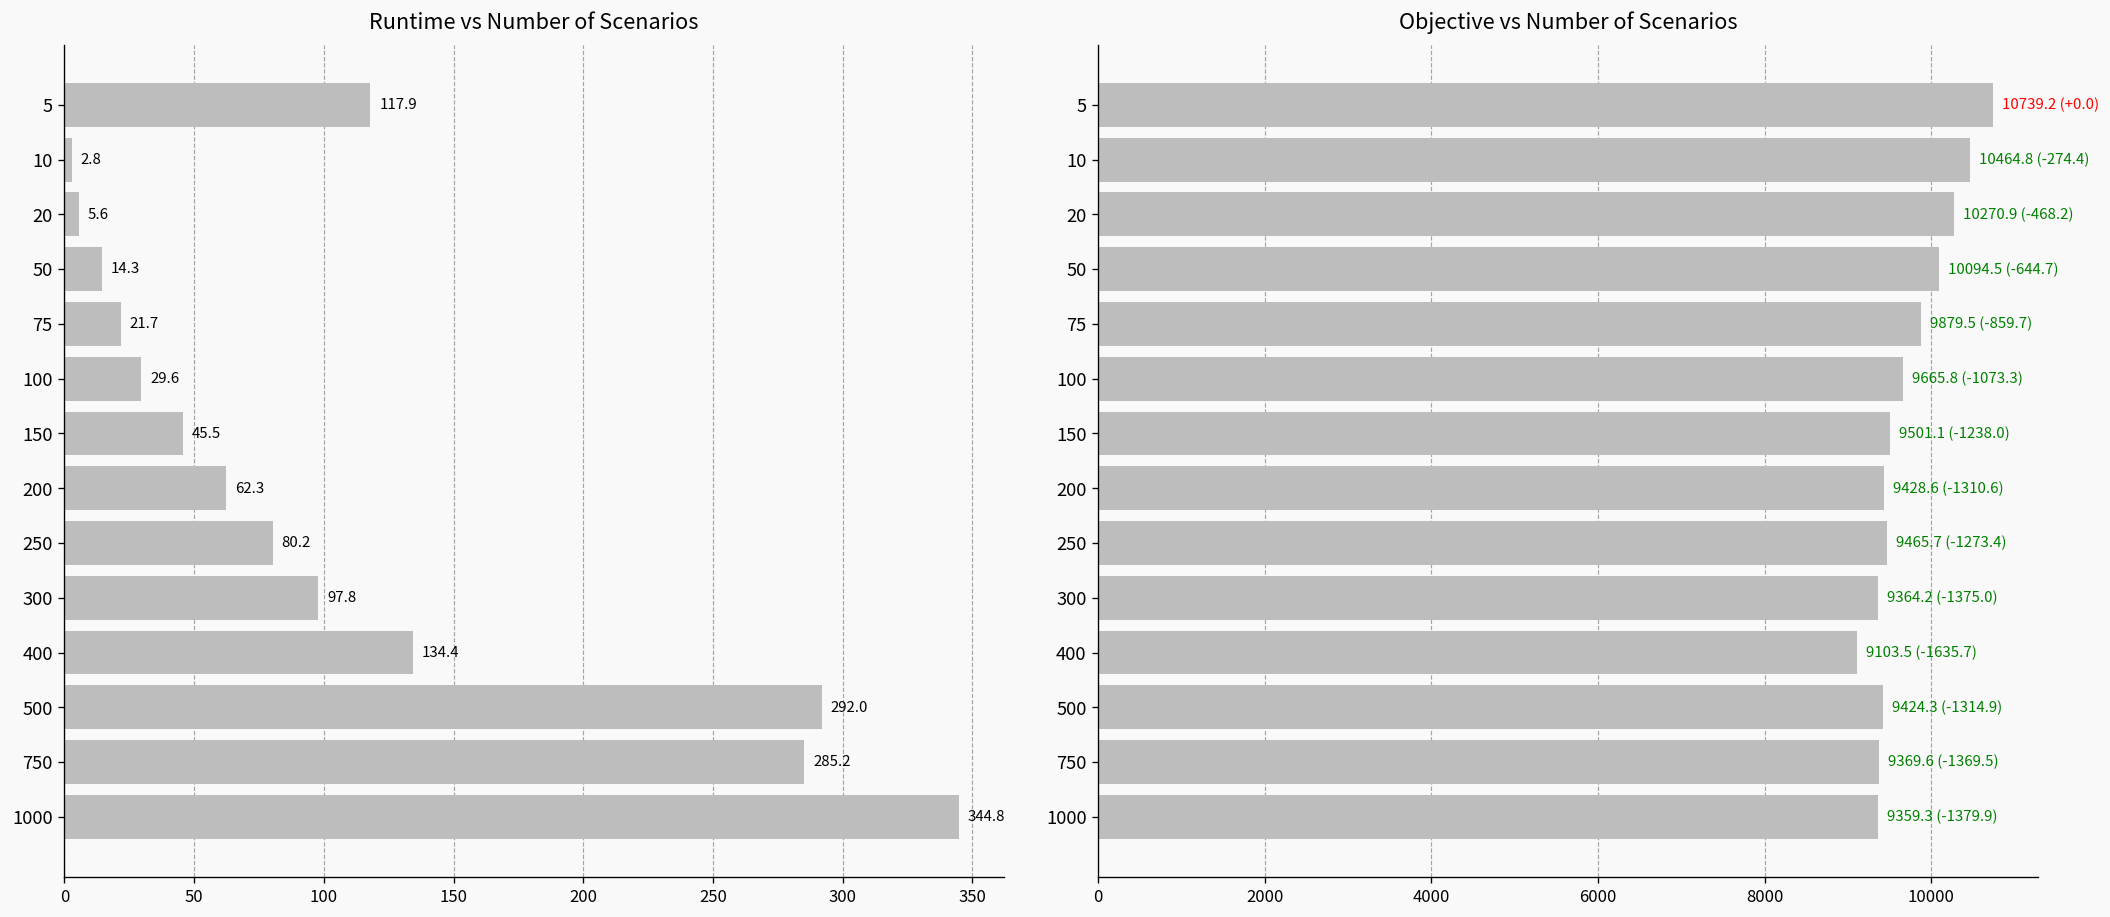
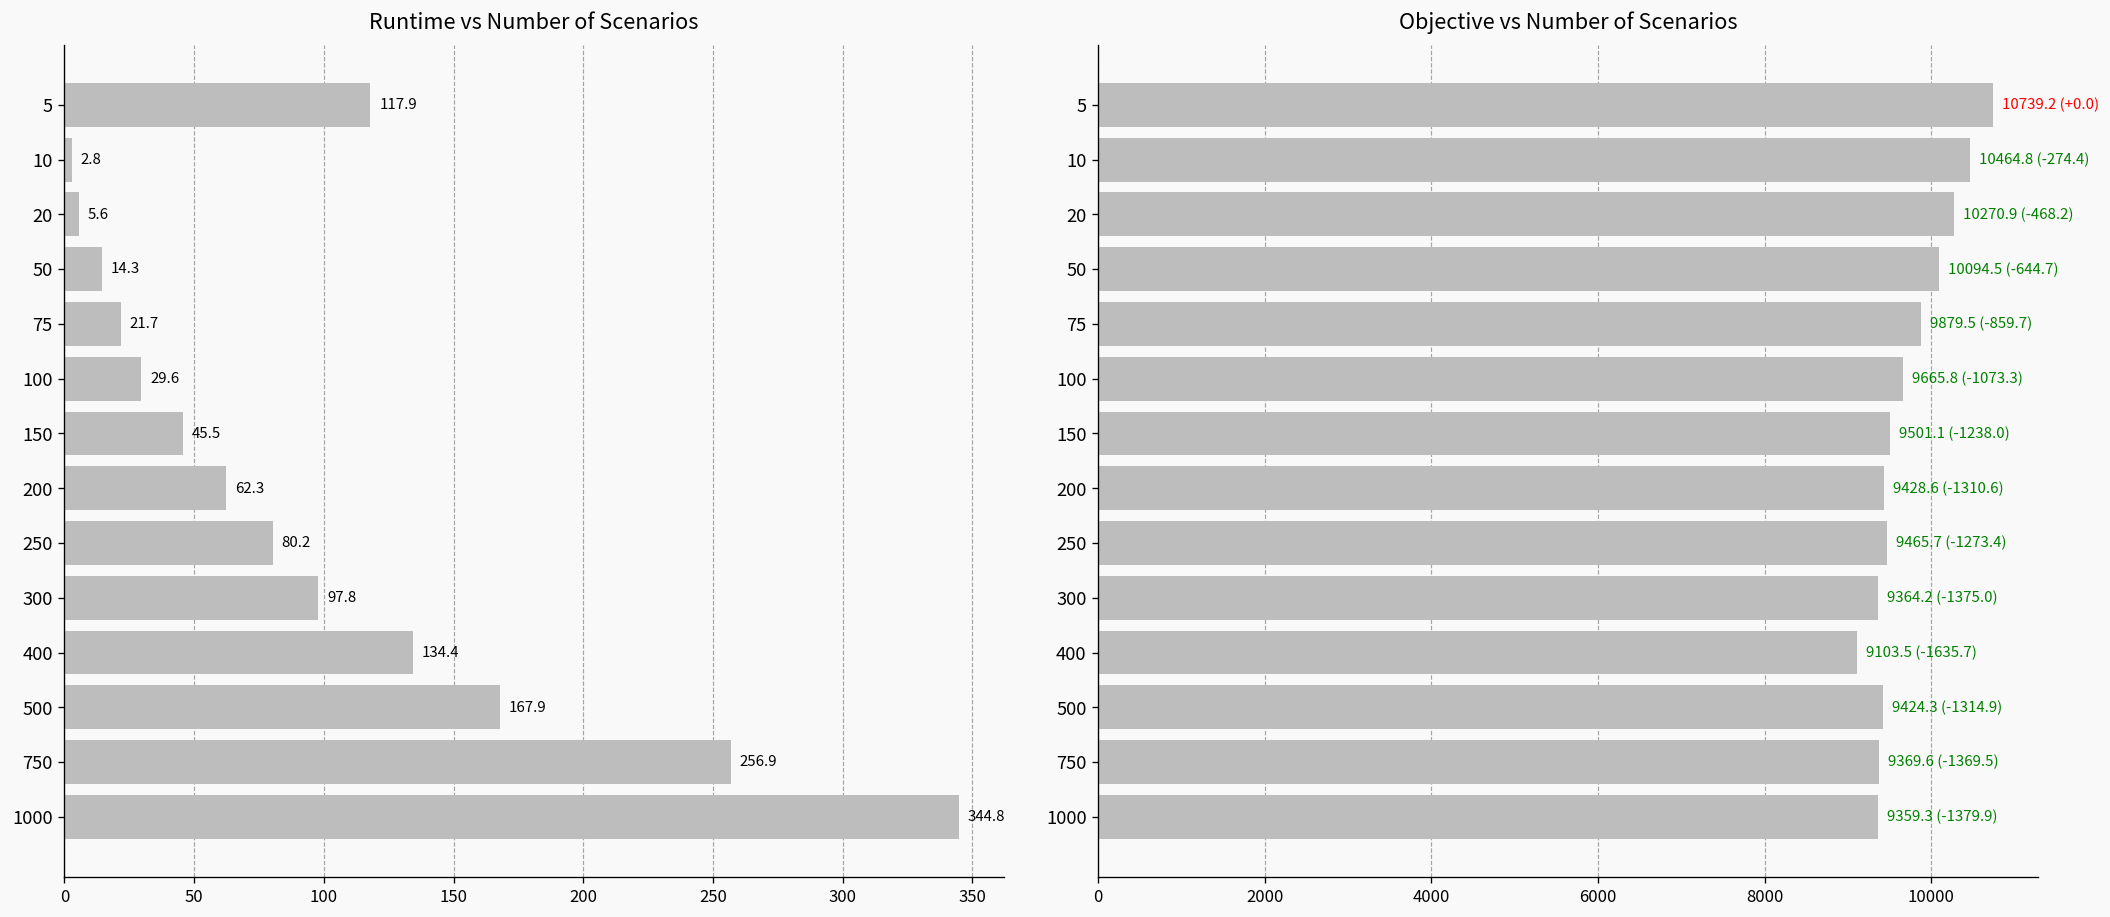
  {
    "Runtime vs Number of Scenarios": {
      "5": 117.9,
      "10": 2.8,
      "20": 5.6,
      "50": 14.3,
      "75": 21.7,
      "100": 29.6,
      "150": 45.5,
      "200": 62.3,
      "250": 80.2,
      "300": 97.8,
      "400": 134.4,
-     "500": 292.0,
-     "750": 285.2,
+     "500": 167.9,
+     "750": 256.9,
      "1000": 344.8
    },
    "Objective vs Number of Scenarios": {
      "5": 10739.2,
      "10": 10464.8,
      "20": 10270.9,
      "50": 10094.5,
      "75": 9879.5,
      "100": 9665.8,
      "150": 9501.1,
      "200": 9428.6,
      "250": 9465.7,
      "300": 9364.2,
      "400": 9103.5,
      "500": 9424.3,
      "750": 9369.6,
      "1000": 9359.3
    }
  }
